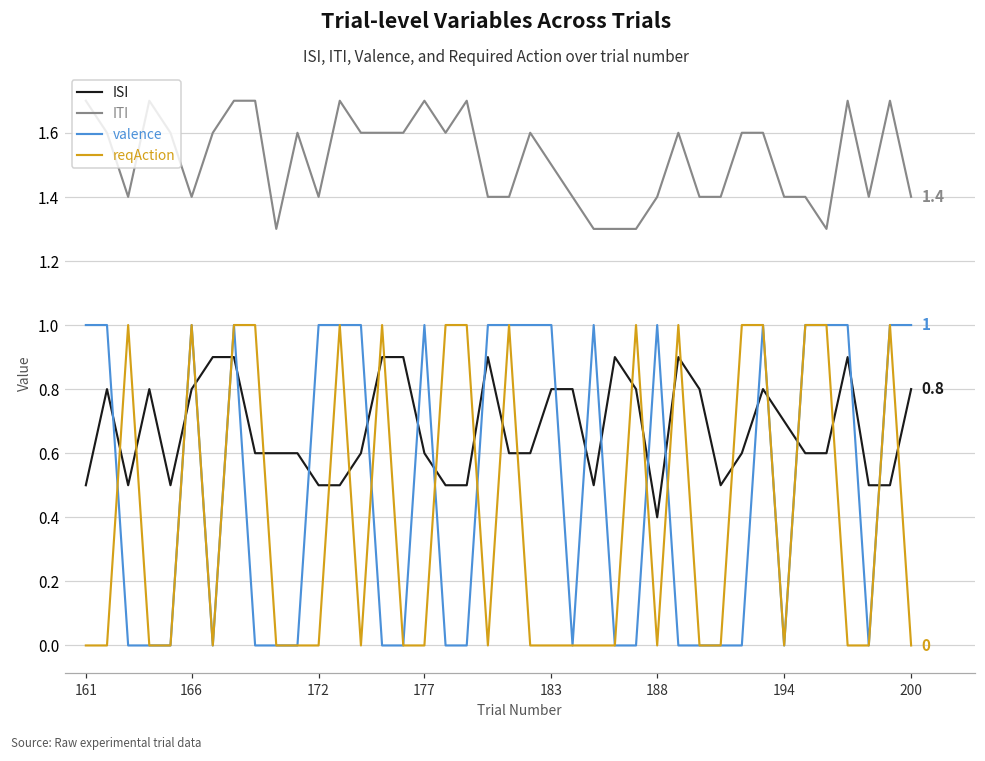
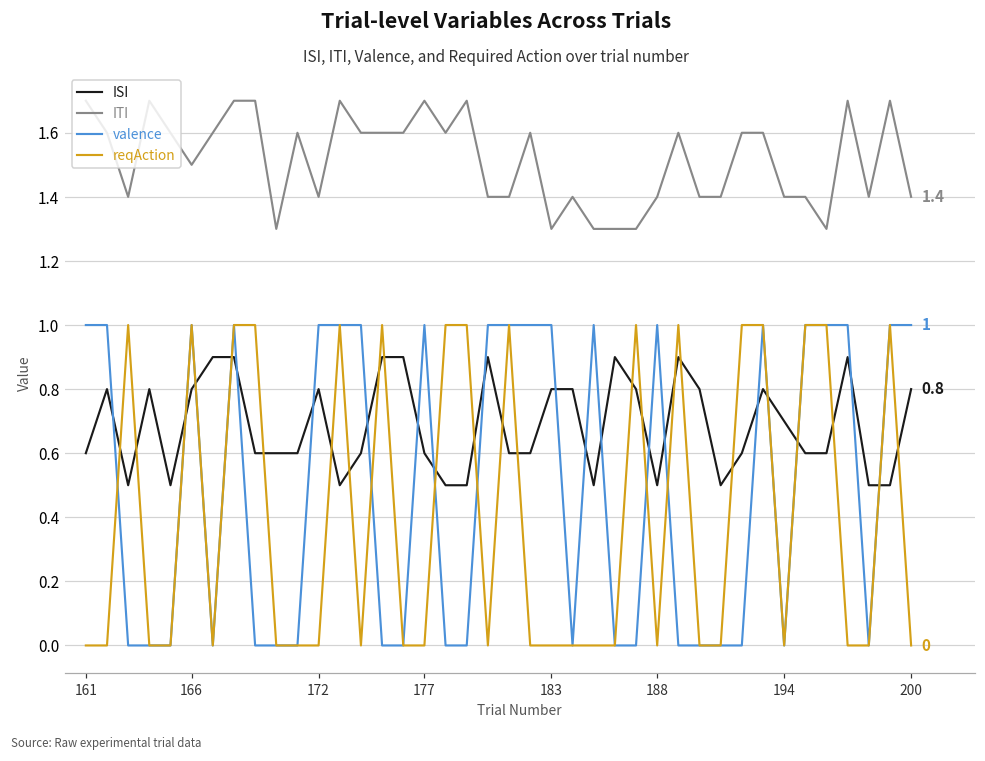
  {
    "ISI": {
-     "161": 0.5,
+     "161": 0.6,
      "166": 0.8,
-     "172": 0.5,
+     "172": 0.8,
      "177": 0.6,
      "183": 0.8,
-     "188": 0.4,
+     "188": 0.5,
      "194": 0.7
    },
    "ITI": {
-     "166": 1.4,
+     "166": 1.5,
      "172": 1.4,
      "177": 1.7,
-     "183": 1.5,
+     "183": 1.3,
      "188": 1.4,
      "194": 1.4
    },
    "valence": {
      "200": 1
    },
    "reqAction": {
      "200": 0
    }
  }
